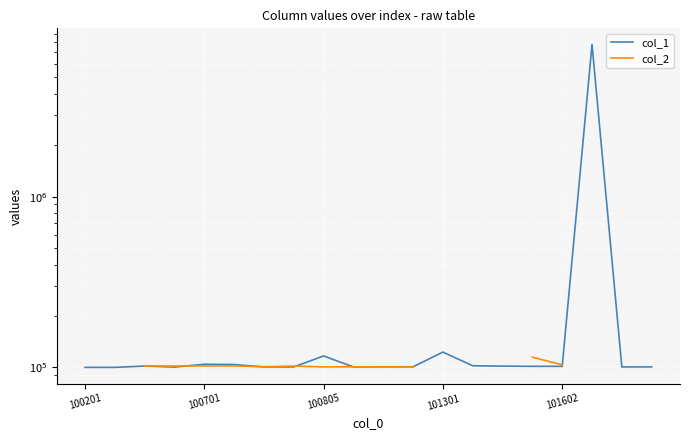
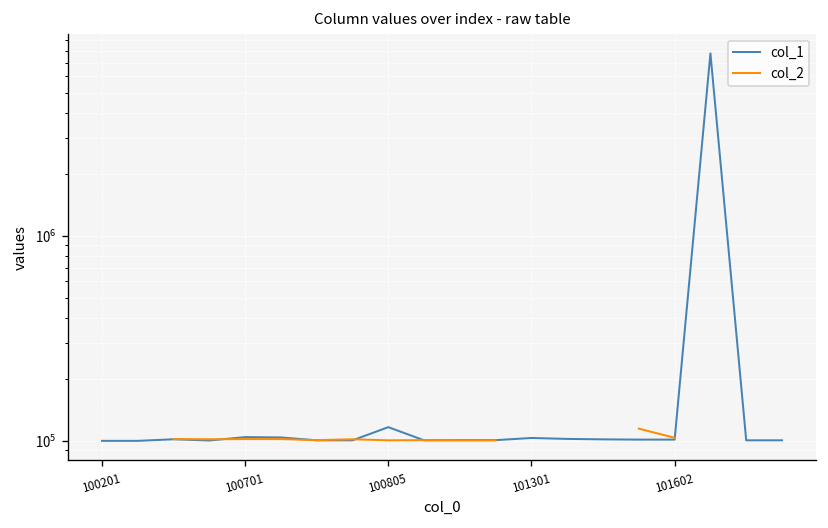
  {
    "col_1": {
      "100201": 100000,
      "100805": 120000,
-     "101301": 120000
+     "101301": 100000
    },
    "col_2": {
      "100805": 100000
    }
  }
